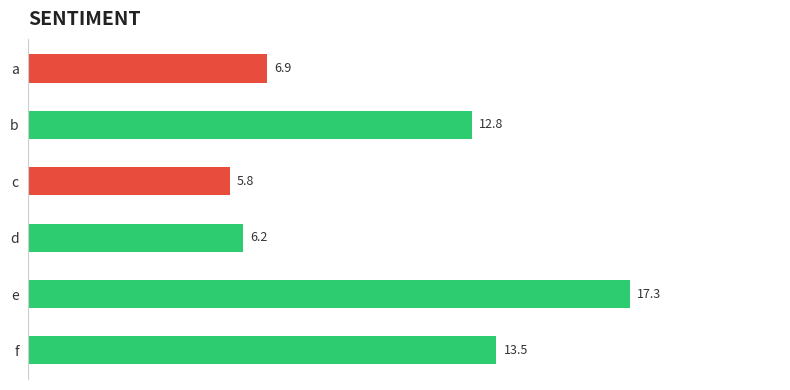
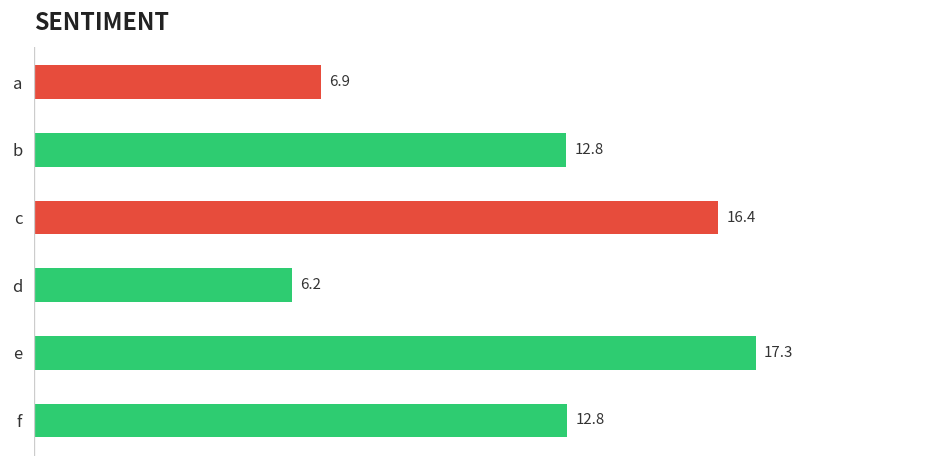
  {
    "a": 6.9,
    "b": 12.8,
-   "c": 5.8,
+   "c": 16.4,
    "d": 6.2,
    "e": 17.3,
-   "f": 13.5
+   "f": 12.8
  }
